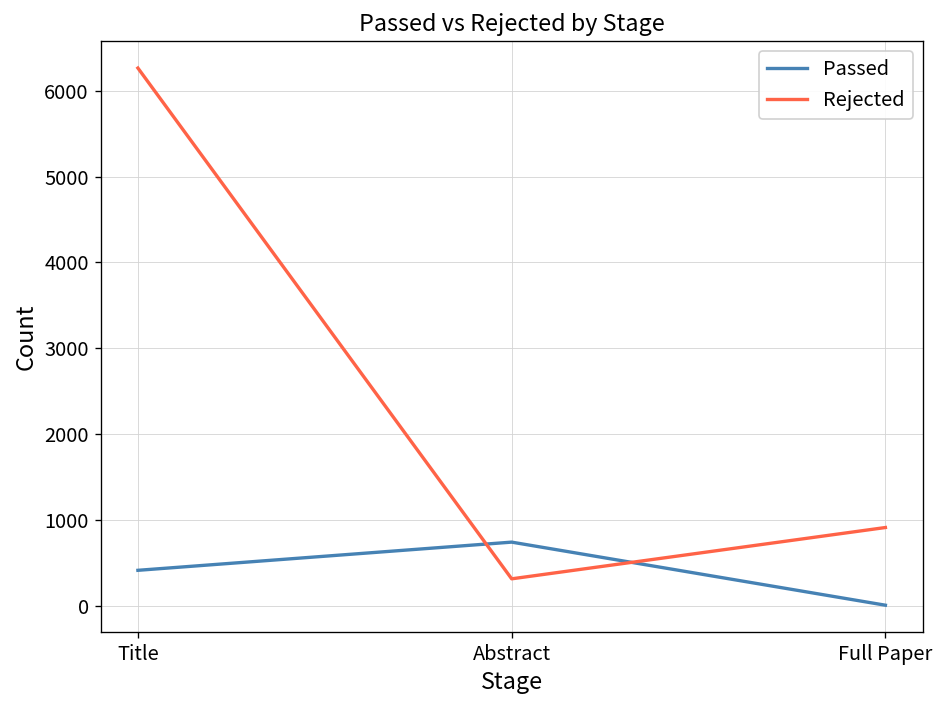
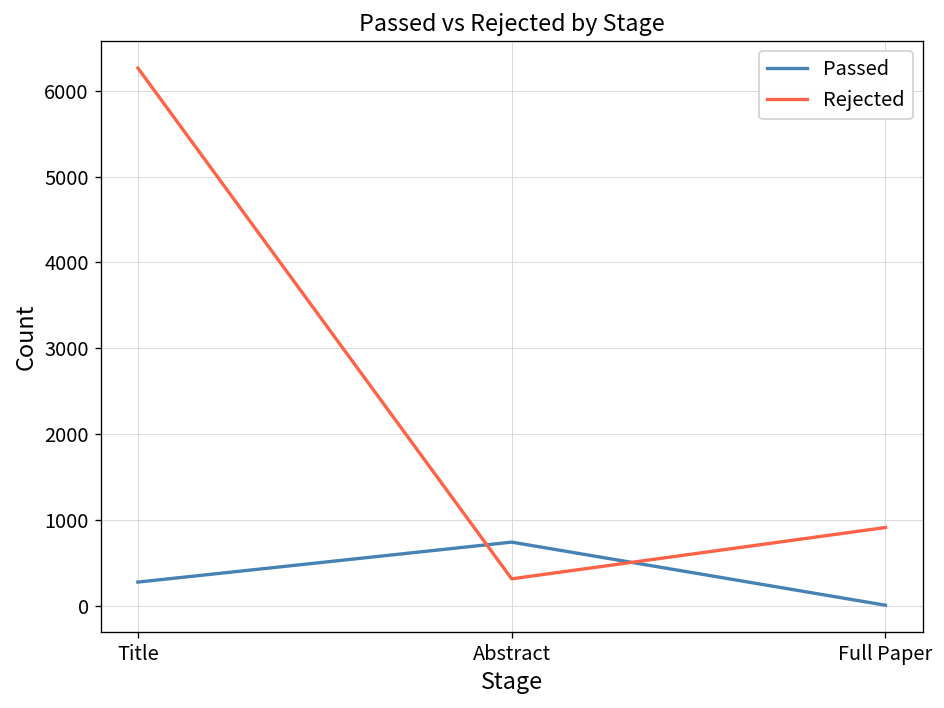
  {
    "Passed": {
-     "Title": 400,
+     "Title": 300,
      "Abstract": 700,
      "Full Paper": 0
    },
    "Rejected": {
      "Title": 6300,
      "Abstract": 300,
      "Full Paper": 900
    }
  }
